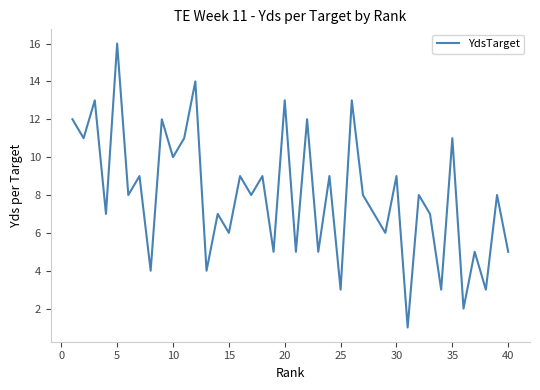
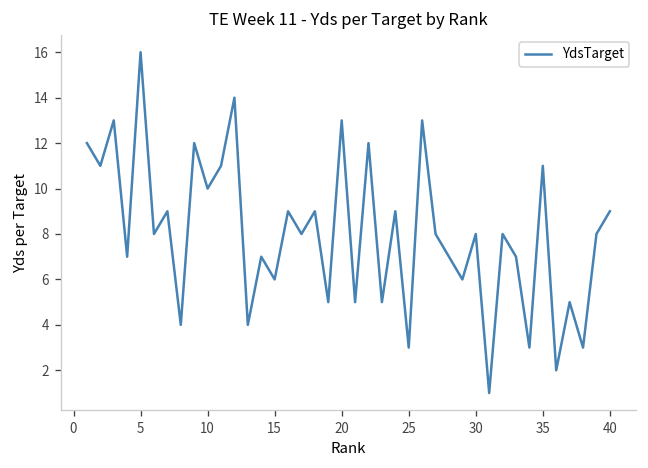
  {
    "5": 16,
    "10": 10,
    "15": 6,
    "20": 13,
    "25": 3,
-   "30": 9,
+   "30": 8,
    "35": 11,
-   "40": 5
+   "40": 9
  }
